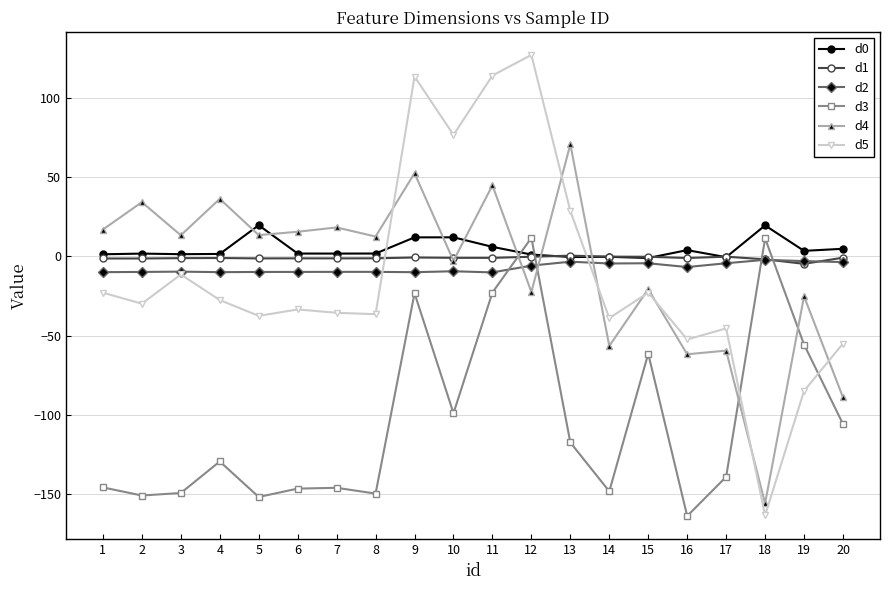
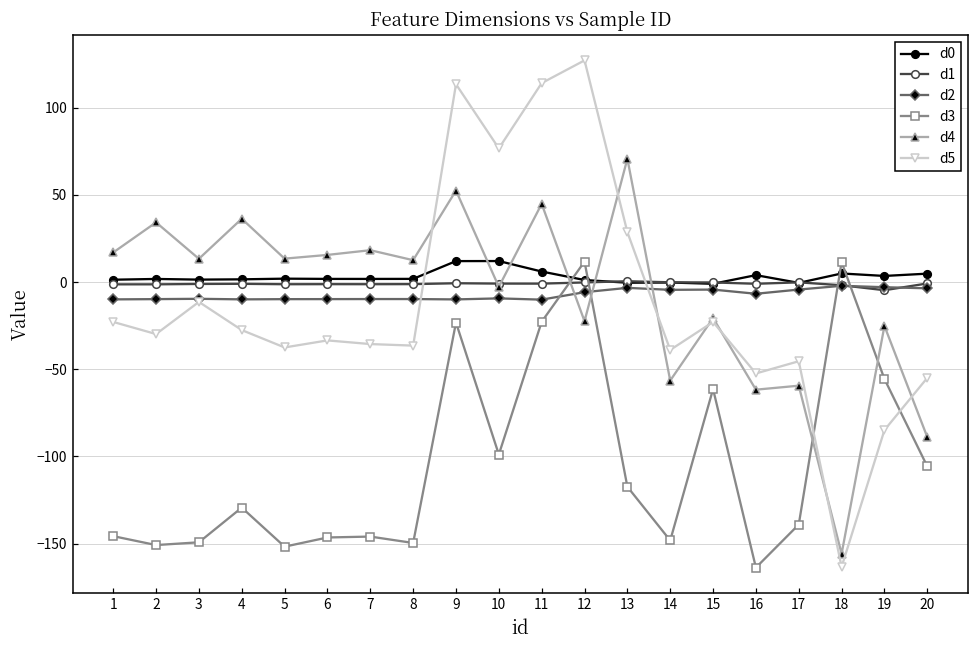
  {
    "d0": {
      "1": 1,
      "2": 2,
      "3": 1,
      "4": 2,
-     "5": 20,
+     "5": 2,
      "6": 2,
      "7": 2,
      "8": 2,
      "9": 12,
      "10": 12,
      "11": 6,
      "16": 4,
-     "18": 20,
+     "18": 5,
      "19": 3,
      "20": 5
    }
  }
